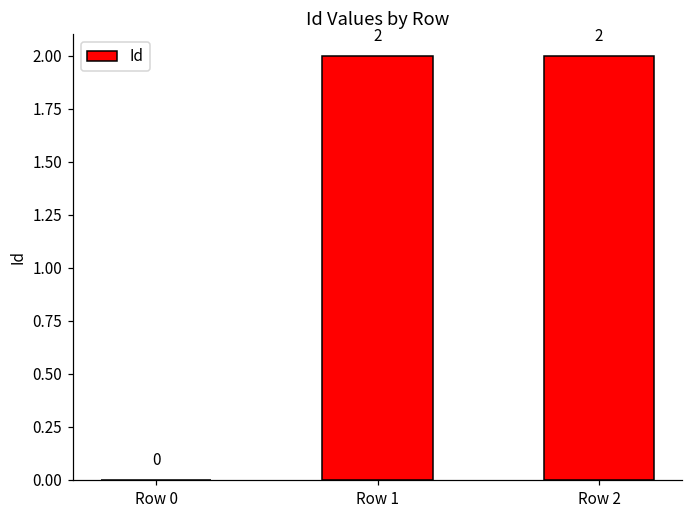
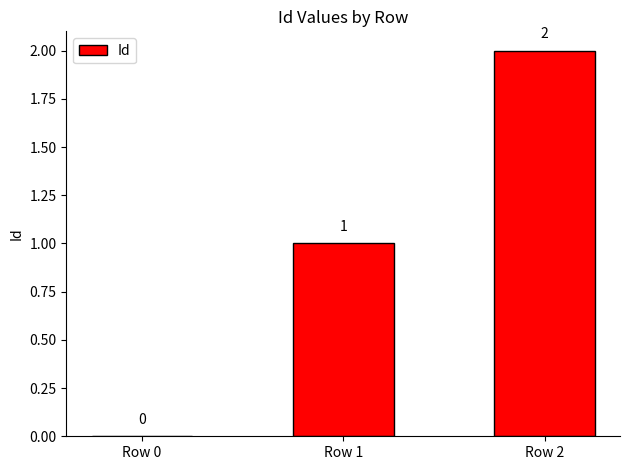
  {
    "Row 0": 0,
-   "Row 1": 2,
+   "Row 1": 1,
    "Row 2": 2
  }
